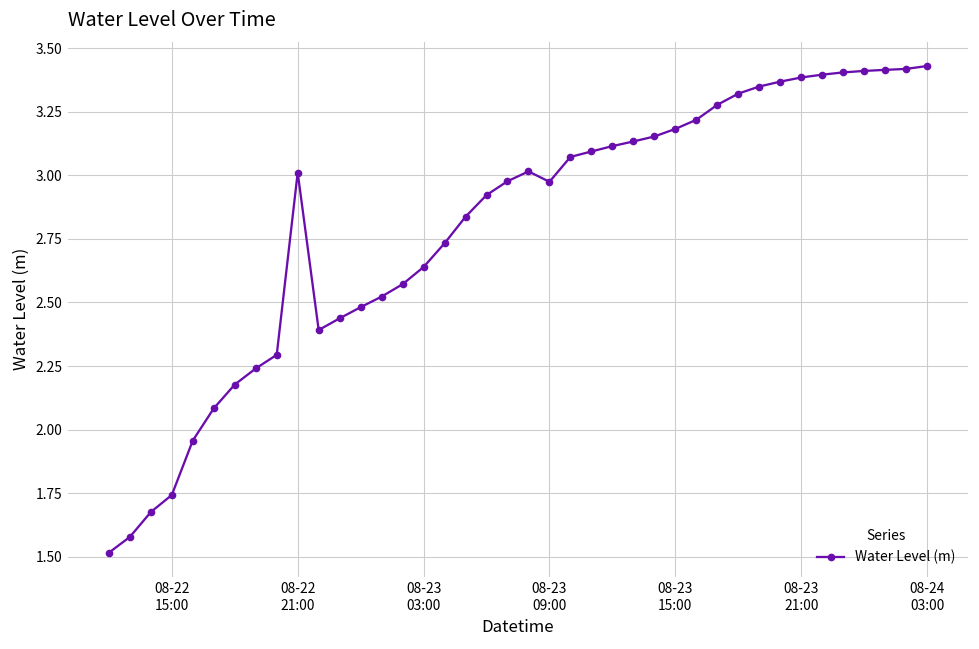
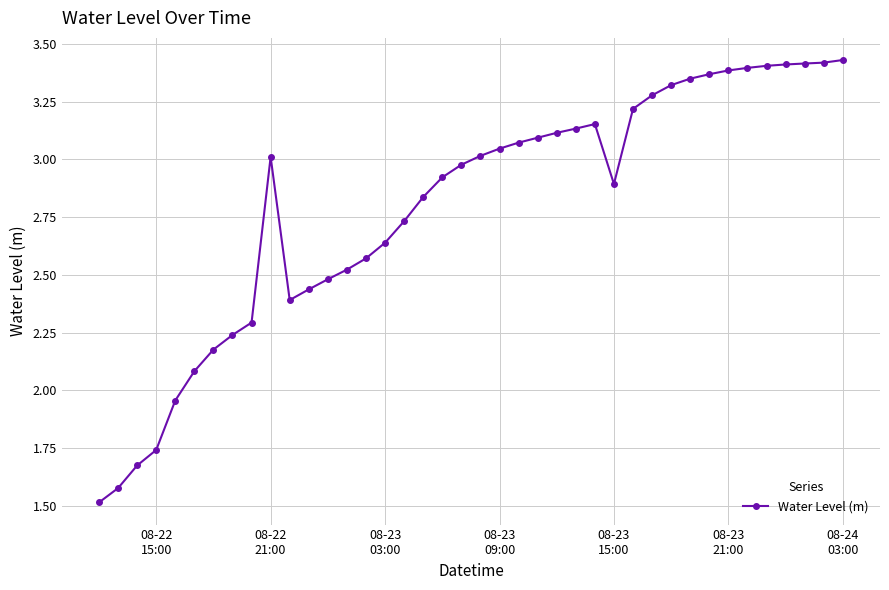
  {
    "08-22 15:00": 1.74,
    "08-22 21:00": 3.01,
    "08-23 03:00": 2.64,
-   "08-23 09:00": 2.98,
-   "08-23 15:00": 3.18,
+   "08-23 09:00": 3.05,
+   "08-23 15:00": 2.89,
    "08-23 21:00": 3.39,
    "08-24 03:00": 3.43
  }
